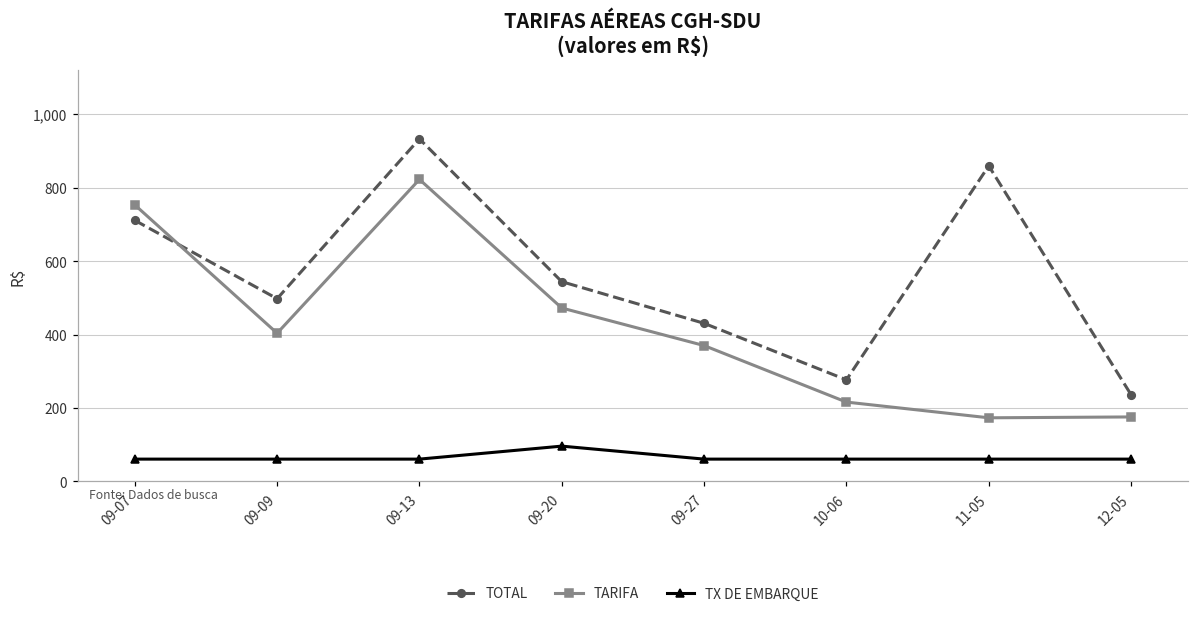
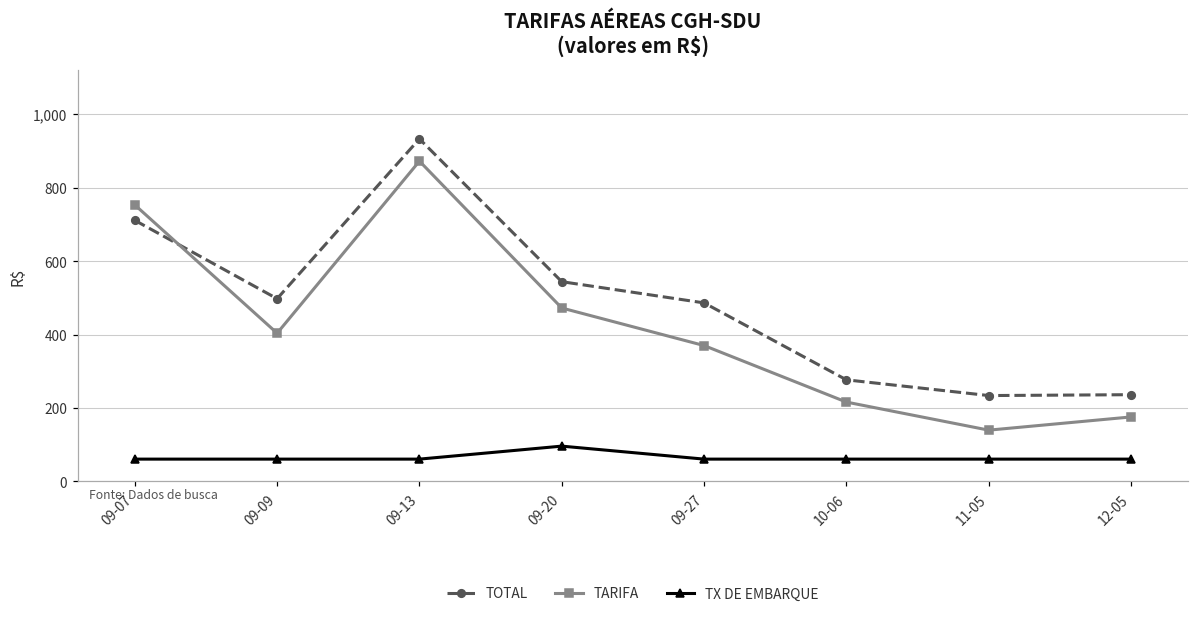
  {
    "TOTAL": {
      "09-07": 710,
      "09-09": 500,
      "09-13": 930,
      "09-20": 540,
-     "09-27": 430,
+     "09-27": 490,
      "10-06": 280,
-     "11-05": 860,
+     "11-05": 230,
      "12-05": 240
    },
    "TARIFA": {
      "09-07": 750,
      "09-09": 400,
-     "09-13": 820,
+     "09-13": 870,
      "09-20": 470,
      "09-27": 370,
      "10-06": 220,
-     "11-05": 170,
+     "11-05": 140,
      "12-05": 180
    },
    "TX DE EMBARQUE": {
      "09-07": 60,
      "09-09": 60,
      "09-13": 60,
      "09-20": 100,
      "09-27": 60,
      "10-06": 60,
      "11-05": 60,
      "12-05": 60
    }
  }
